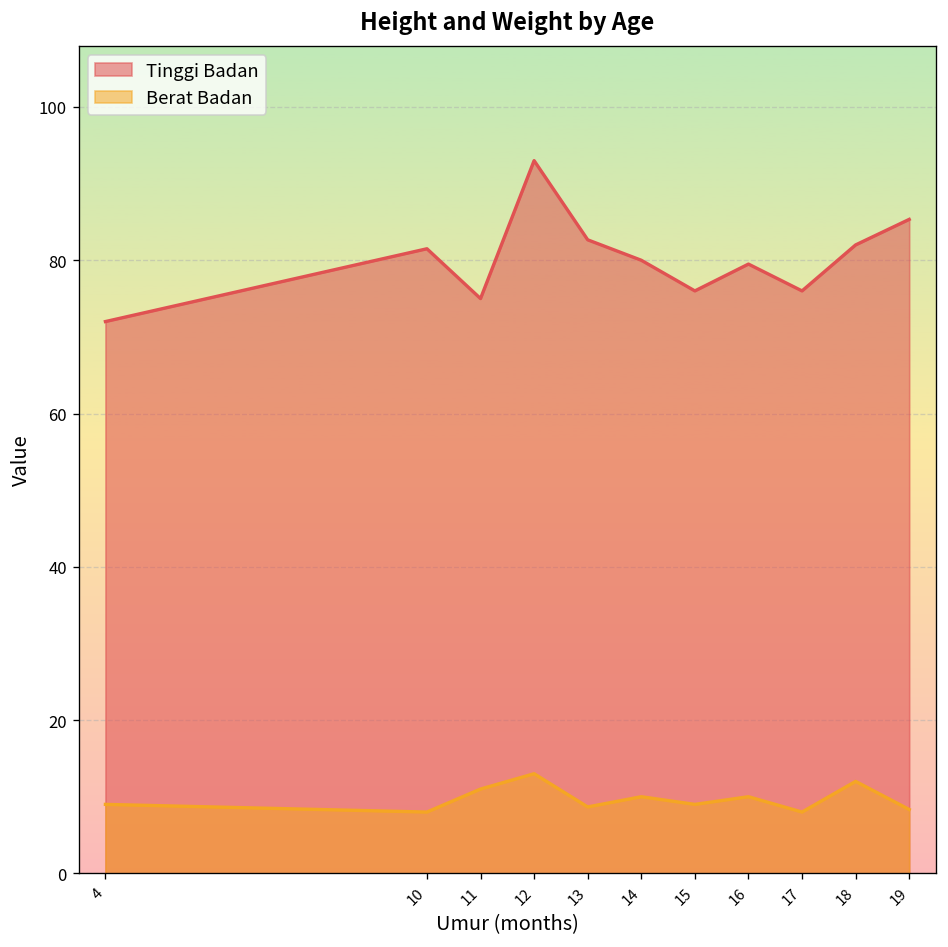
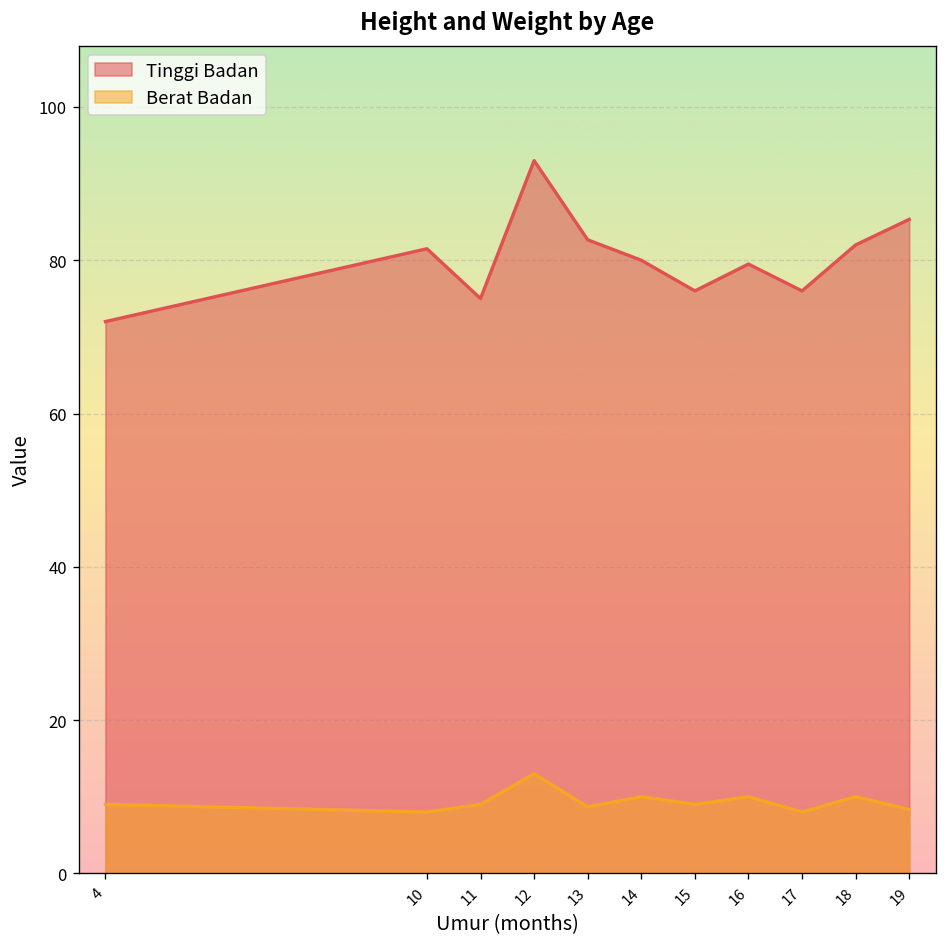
  {
    "Tinggi Badan": {
      "4": 72,
      "10": 82,
      "11": 75,
      "12": 93,
      "13": 83,
      "14": 80,
      "15": 76,
      "16": 80,
      "17": 76,
      "18": 82,
      "19": 85
    },
    "Berat Badan": {
      "4": 9,
      "10": 8,
-     "11": 11,
+     "11": 9,
      "12": 13,
      "13": 9,
      "14": 10,
      "15": 9,
      "16": 10,
      "17": 8,
-     "18": 12,
+     "18": 10,
      "19": 8
    }
  }
